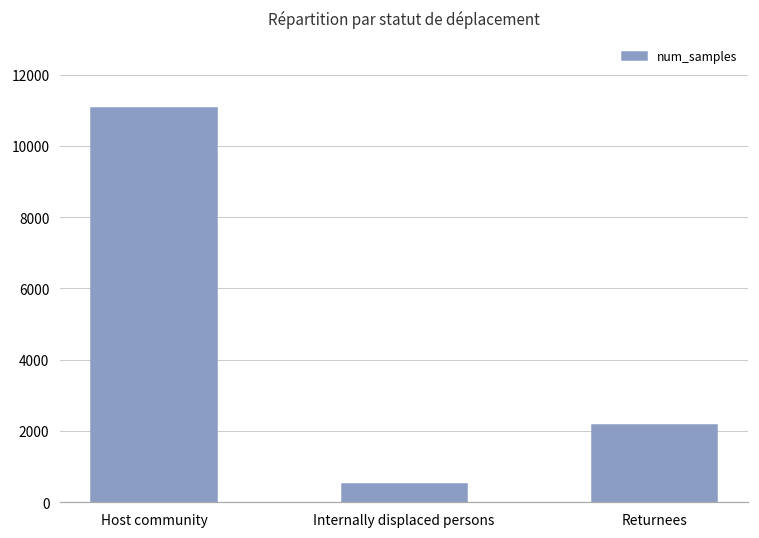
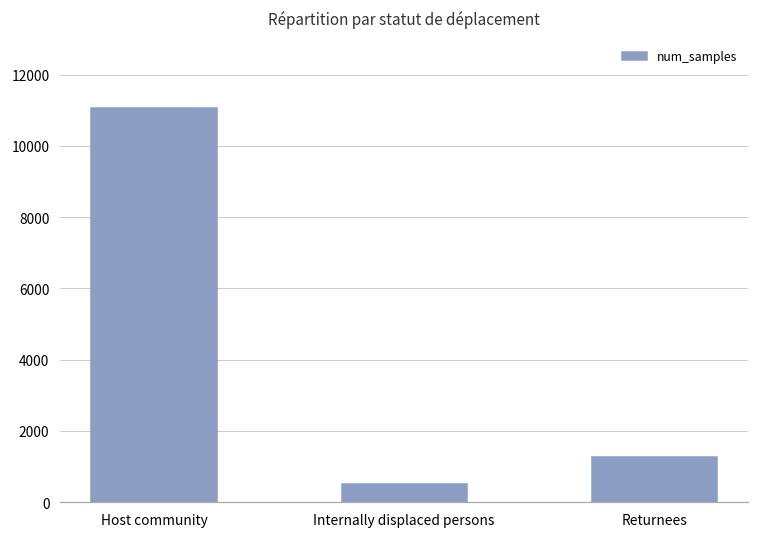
  {
    "Host community": 11100,
    "Internally displaced persons": 500,
-   "Returnees": 2200
+   "Returnees": 1300
  }
